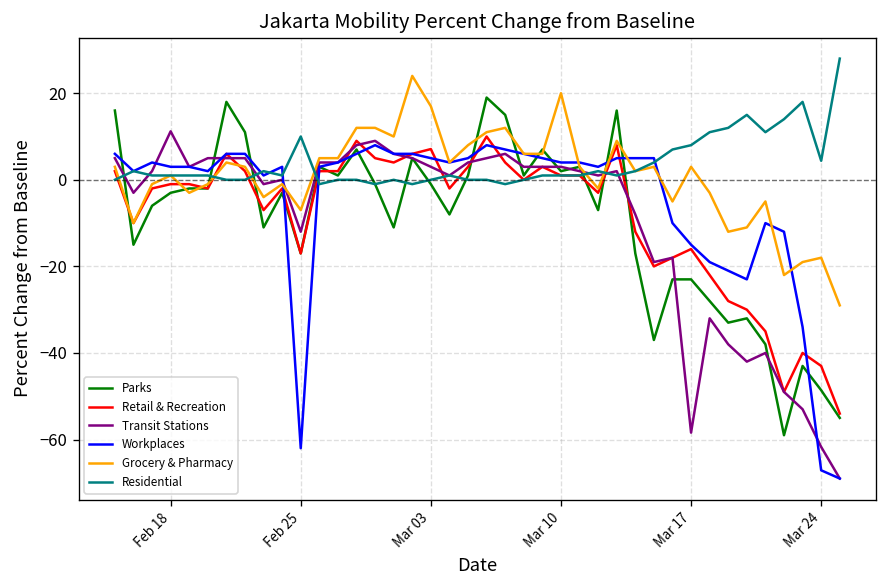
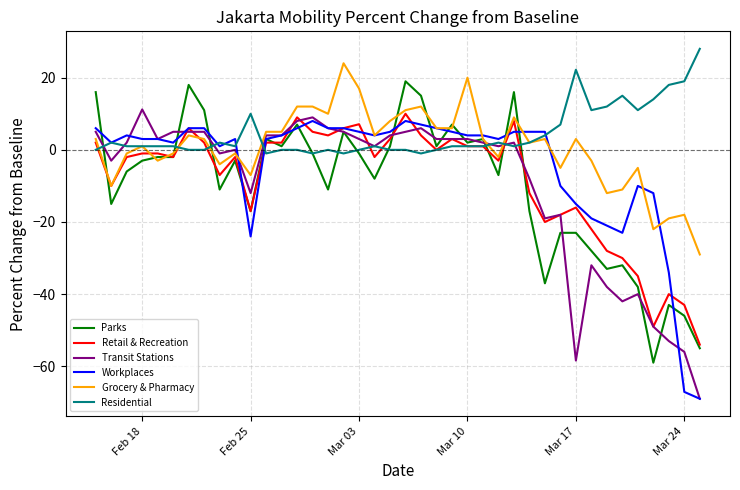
  {
    "Parks": {
      "Feb 18": -3,
      "Mar 03": -1,
      "Mar 10": 2,
      "Mar 17": -23,
-     "Mar 24": -49
+     "Mar 24": -46
    },
    "Retail & Recreation": {
      "Feb 18": -1,
      "Mar 03": 7,
      "Mar 17": -16,
      "Mar 24": -43
    },
    "Transit Stations": {
      "Feb 18": 11,
      "Feb 25": -12,
      "Mar 03": 3,
      "Mar 10": 3,
      "Mar 17": -58,
-     "Mar 24": -62
+     "Mar 24": -56
    },
    "Workplaces": {
      "Feb 18": 3,
-     "Feb 25": -62,
+     "Feb 25": -24,
      "Mar 03": 5,
      "Mar 10": 4,
      "Mar 17": -15,
      "Mar 24": -67
    },
    "Grocery & Pharmacy": {
      "Feb 25": -7,
      "Mar 03": 17,
      "Mar 10": 20,
      "Mar 17": 3,
      "Mar 24": -18
    },
    "Residential": {
      "Feb 25": 10,
      "Mar 03": 0,
-     "Mar 17": 8,
-     "Mar 24": 4
+     "Mar 17": 22,
+     "Mar 24": 19
    }
  }
